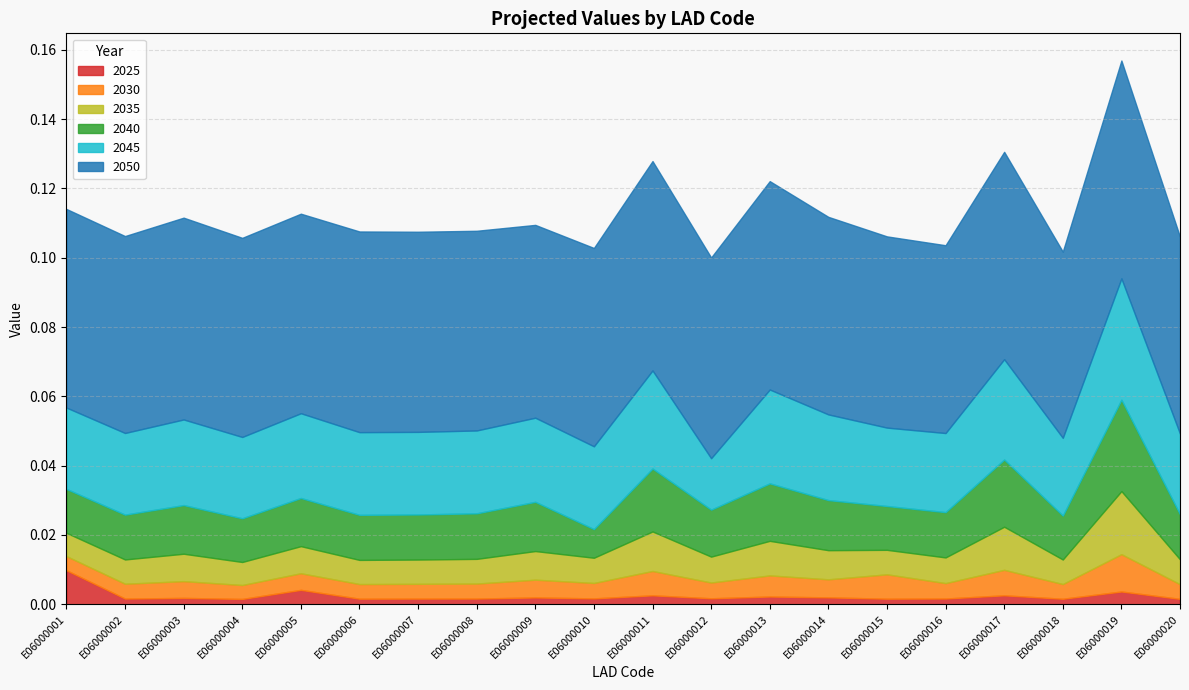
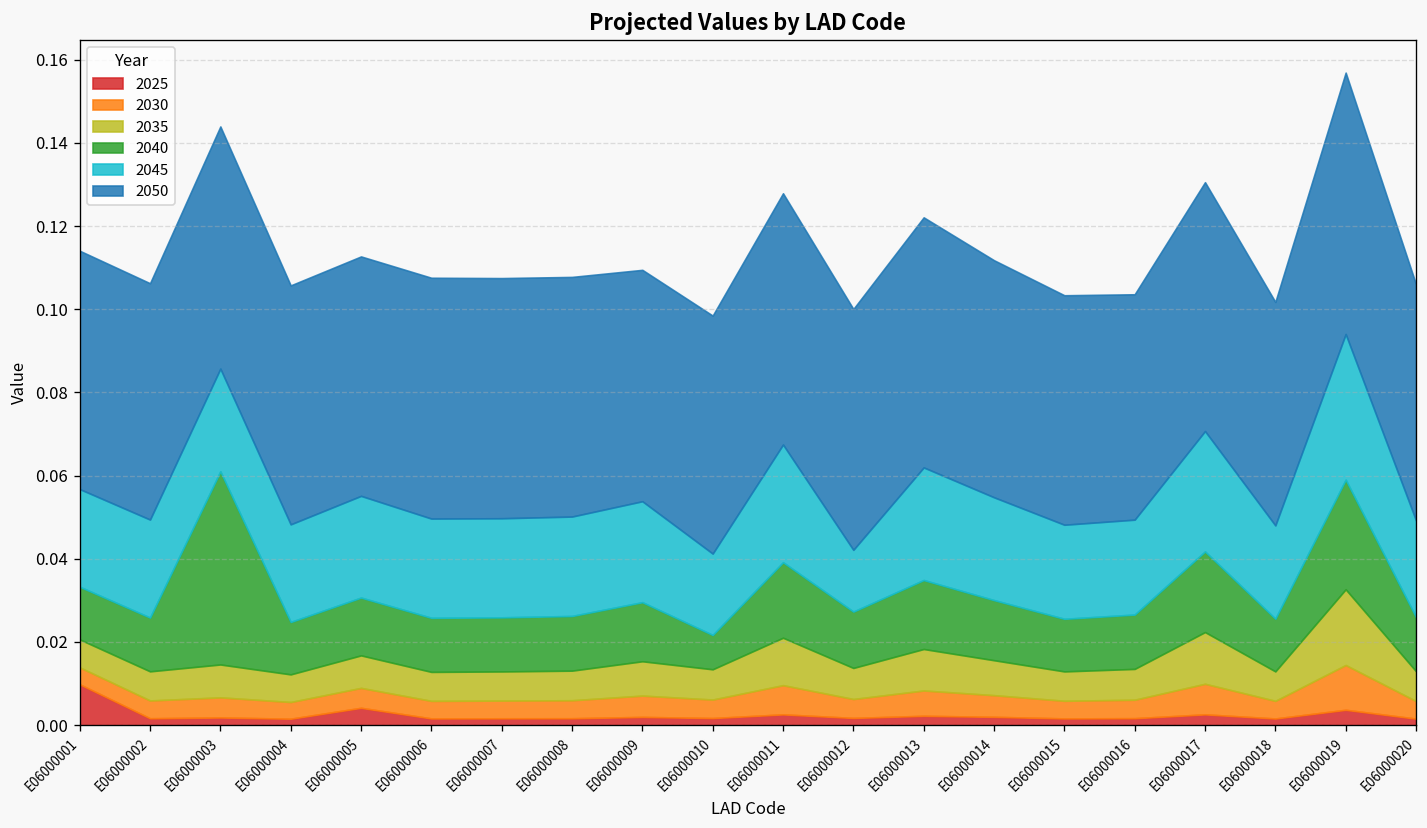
  {
    "2025": {
      "E06000001": 0.010,
      "E06000002": 0.002,
      "E06000003": 0.002,
      "E06000004": 0.002,
      "E06000005": 0.004,
      "E06000006": 0.002,
      "E06000007": 0.002,
      "E06000008": 0.002,
      "E06000009": 0.002,
      "E06000010": 0.002,
      "E06000011": 0.003,
      "E06000012": 0.002,
      "E06000013": 0.002,
      "E06000014": 0.002,
      "E06000015": 0.002,
      "E06000016": 0.002,
      "E06000017": 0.003,
      "E06000018": 0.002,
      "E06000019": 0.004,
      "E06000020": 0.002
    },
    "2030": {
      "E06000001": 0.004,
      "E06000002": 0.004,
      "E06000003": 0.005,
      "E06000004": 0.004,
      "E06000005": 0.005,
      "E06000006": 0.004,
      "E06000007": 0.004,
      "E06000008": 0.004,
      "E06000009": 0.005,
      "E06000010": 0.004,
      "E06000011": 0.007,
      "E06000012": 0.005,
      "E06000013": 0.006,
      "E06000014": 0.005,
-     "E06000015": 0.007,
+     "E06000015": 0.004,
      "E06000016": 0.004,
      "E06000017": 0.007,
      "E06000018": 0.004,
      "E06000019": 0.011,
      "E06000020": 0.004
    },
    "2035": {
      "E06000001": 0.007,
      "E06000002": 0.007,
      "E06000003": 0.008,
      "E06000004": 0.007,
      "E06000005": 0.008,
      "E06000006": 0.007,
      "E06000007": 0.007,
      "E06000008": 0.007,
      "E06000009": 0.008,
      "E06000010": 0.007,
      "E06000011": 0.011,
      "E06000012": 0.007,
      "E06000013": 0.010,
      "E06000014": 0.008,
      "E06000015": 0.007,
      "E06000016": 0.007,
      "E06000017": 0.012,
      "E06000018": 0.007,
      "E06000019": 0.018,
      "E06000020": 0.007
    },
    "2040": {
      "E06000001": 0.013,
      "E06000002": 0.013,
-     "E06000003": 0.014,
+     "E06000003": 0.046,
      "E06000004": 0.013,
      "E06000005": 0.014,
      "E06000006": 0.013,
      "E06000007": 0.013,
      "E06000008": 0.013,
      "E06000009": 0.014,
      "E06000010": 0.008,
      "E06000011": 0.018,
      "E06000012": 0.014,
      "E06000013": 0.017,
      "E06000014": 0.014,
      "E06000015": 0.013,
      "E06000016": 0.013,
      "E06000017": 0.019,
      "E06000018": 0.013,
      "E06000019": 0.026,
      "E06000020": 0.013
    },
    "2045": {
      "E06000001": 0.023,
      "E06000002": 0.024,
      "E06000003": 0.025,
      "E06000004": 0.023,
      "E06000005": 0.024,
      "E06000006": 0.024,
      "E06000007": 0.024,
      "E06000008": 0.024,
      "E06000009": 0.024,
-     "E06000010": 0.024,
+     "E06000010": 0.020,
      "E06000011": 0.028,
      "E06000012": 0.015,
      "E06000013": 0.027,
      "E06000014": 0.025,
      "E06000015": 0.023,
      "E06000016": 0.023,
      "E06000017": 0.029,
      "E06000018": 0.022,
      "E06000019": 0.035,
      "E06000020": 0.023
    },
    "2050": {
      "E06000001": 0.057,
      "E06000002": 0.057,
      "E06000003": 0.058,
      "E06000004": 0.057,
      "E06000005": 0.058,
      "E06000006": 0.058,
      "E06000007": 0.058,
      "E06000008": 0.058,
      "E06000009": 0.056,
      "E06000010": 0.057,
      "E06000011": 0.060,
      "E06000012": 0.058,
      "E06000013": 0.060,
      "E06000014": 0.057,
      "E06000015": 0.055,
      "E06000016": 0.054,
      "E06000017": 0.060,
      "E06000018": 0.054,
      "E06000019": 0.063,
      "E06000020": 0.057
    }
  }
